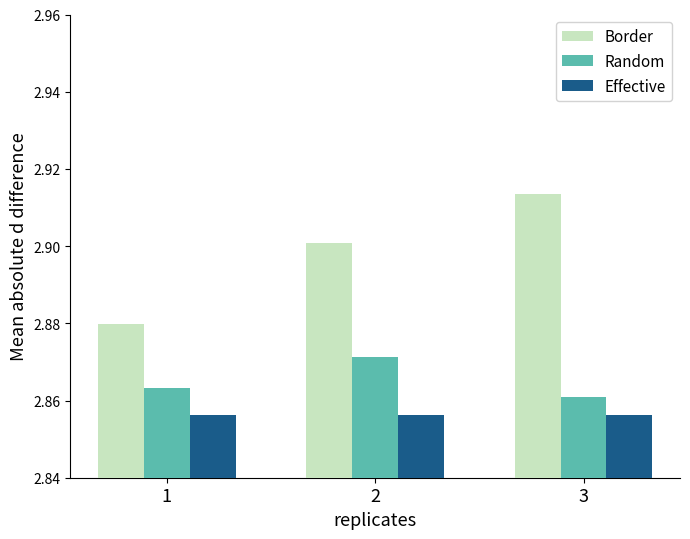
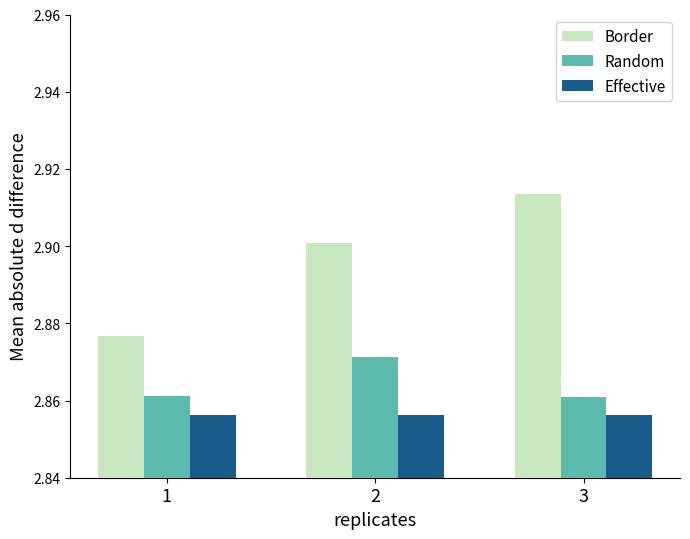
  {
    "Border": {
-     "1": 2.880,
+     "1": 2.877,
      "2": 2.901,
      "3": 2.913
    },
    "Random": {
-     "1": 2.863,
+     "1": 2.861,
      "2": 2.871,
      "3": 2.861
    },
    "Effective": {
      "1": 2.856,
      "2": 2.856,
      "3": 2.856
    }
  }
